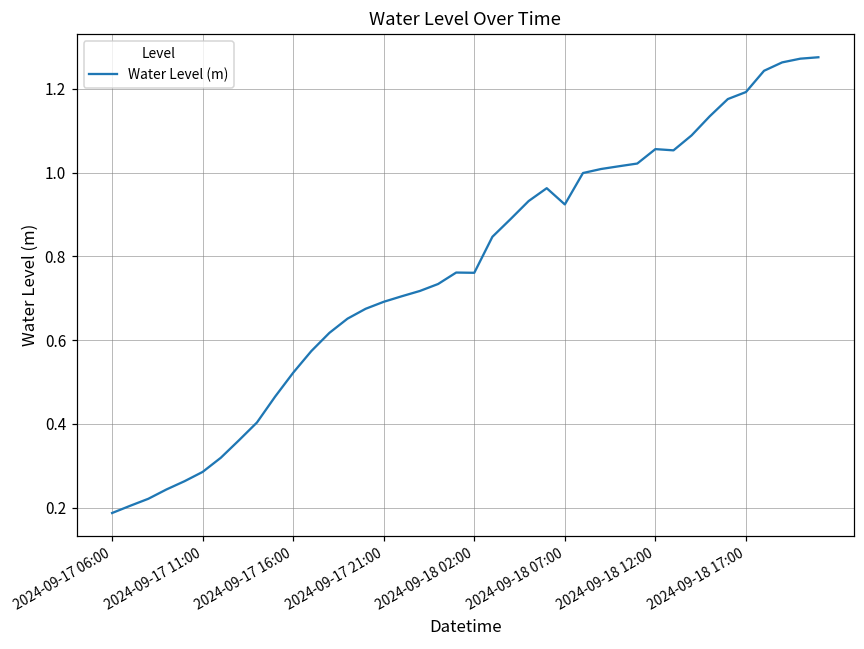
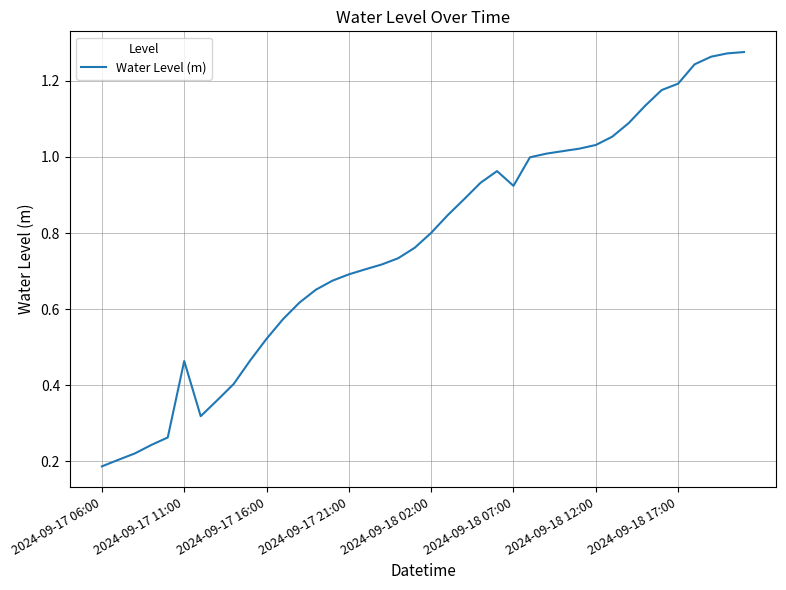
  {
    "2024-09-17 06:00": 0.19,
-   "2024-09-17 11:00": 0.29,
+   "2024-09-17 11:00": 0.46,
    "2024-09-17 16:00": 0.52,
    "2024-09-17 21:00": 0.69,
-   "2024-09-18 02:00": 0.76,
+   "2024-09-18 02:00": 0.80,
    "2024-09-18 07:00": 0.92,
-   "2024-09-18 12:00": 1.06,
+   "2024-09-18 12:00": 1.03,
    "2024-09-18 17:00": 1.19
  }
